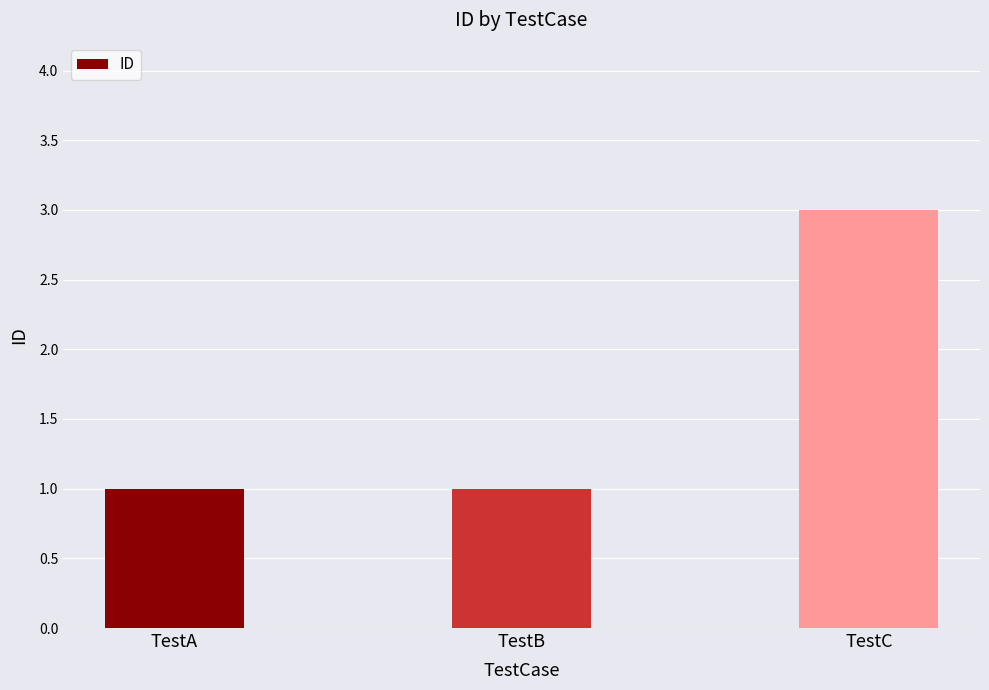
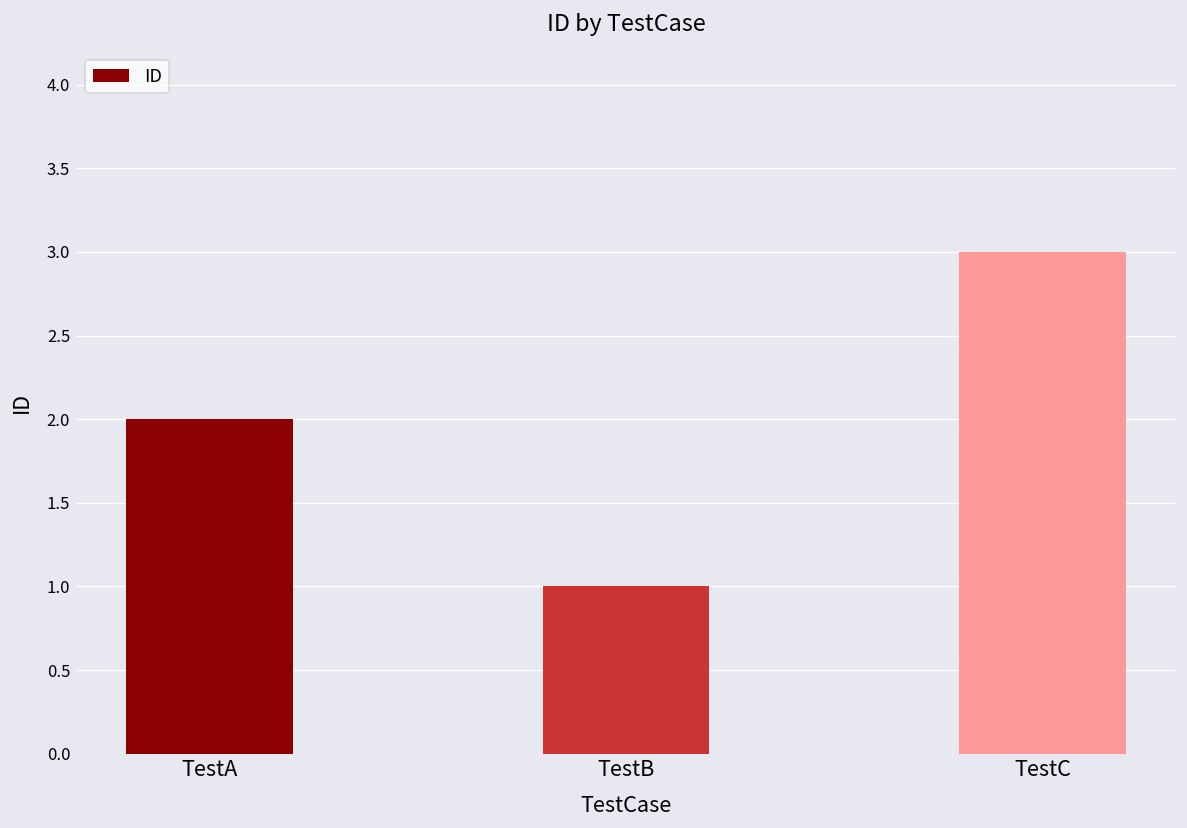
  {
-   "TestA": 1,
+   "TestA": 2,
    "TestB": 1,
    "TestC": 3
  }
